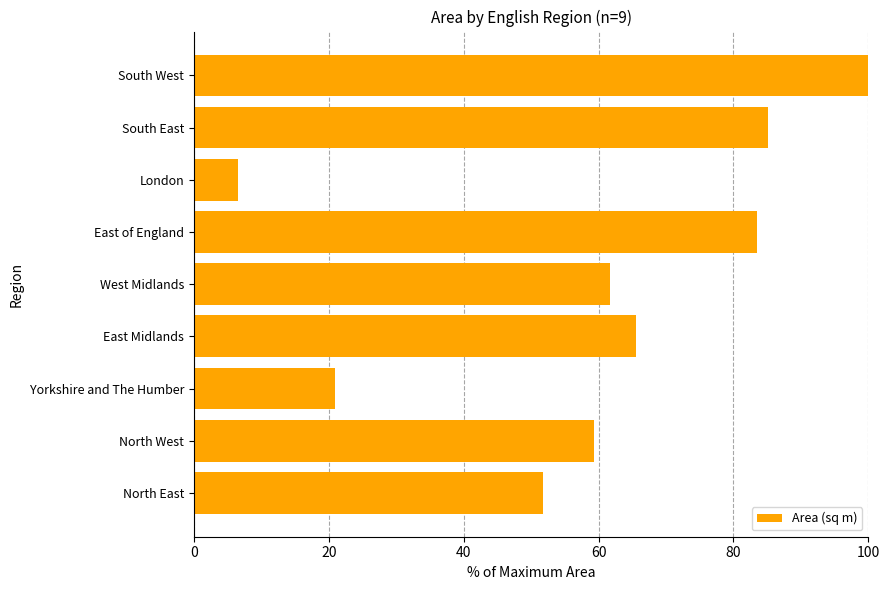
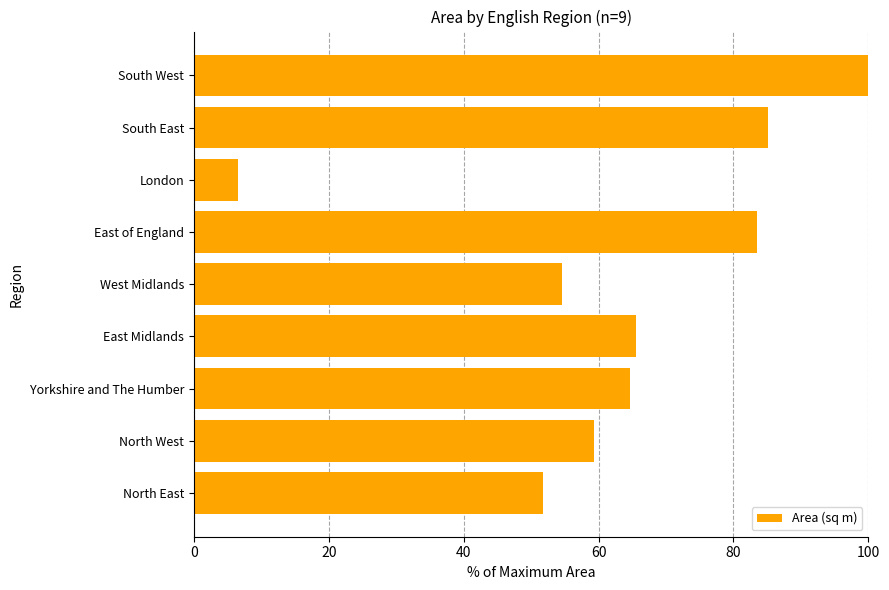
  {
    "South West": 100,
    "South East": 85,
    "London": 7,
    "East of England": 83,
-   "West Midlands": 62,
+   "West Midlands": 55,
    "East Midlands": 66,
-   "Yorkshire and The Humber": 21,
+   "Yorkshire and The Humber": 65,
    "North West": 59,
    "North East": 52
  }
